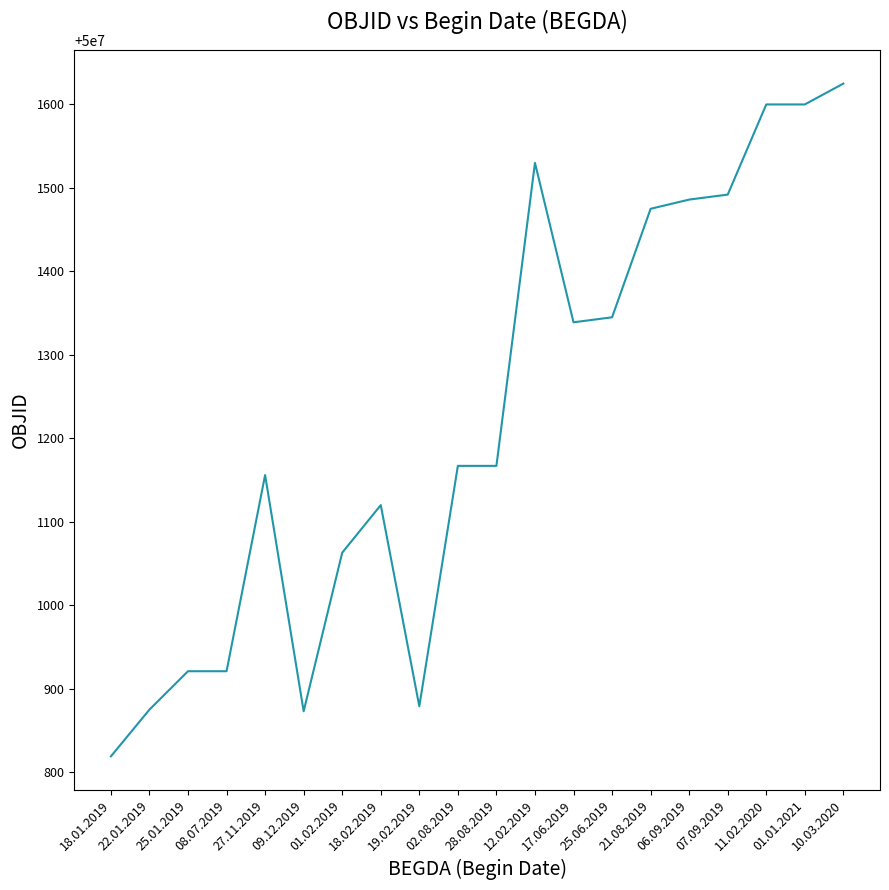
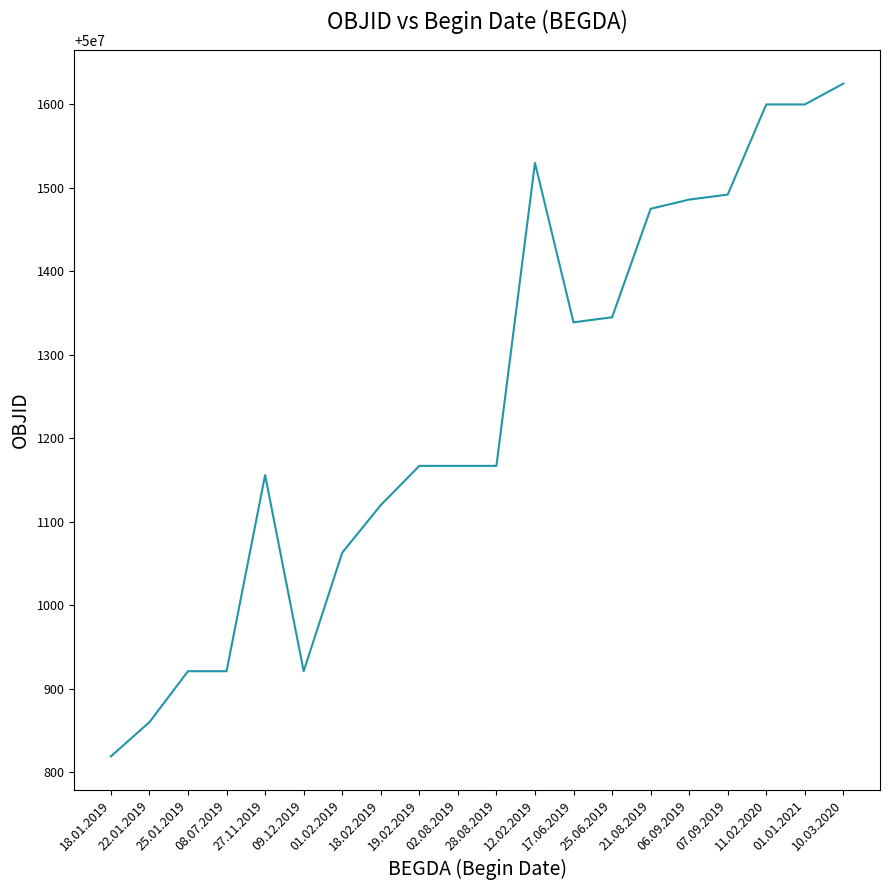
  {
    "18.01.2019": 50000820,
-   "22.01.2019": 50000880,
+   "22.01.2019": 50000860,
    "25.01.2019": 50000920,
    "08.07.2019": 50000920,
    "27.11.2019": 50001160,
-   "09.12.2019": 50000870,
+   "09.12.2019": 50000920,
    "01.02.2019": 50001060,
    "18.02.2019": 50001120,
-   "19.02.2019": 50000880,
+   "19.02.2019": 50001170,
    "02.08.2019": 50001170,
    "28.08.2019": 50001170,
    "12.02.2019": 50001530,
    "17.06.2019": 50001340,
    "25.06.2019": 50001350,
    "21.08.2019": 50001480,
    "06.09.2019": 50001490,
    "07.09.2019": 50001490,
    "11.02.2020": 50001600,
    "01.01.2021": 50001600,
    "10.03.2020": 50001630
  }
